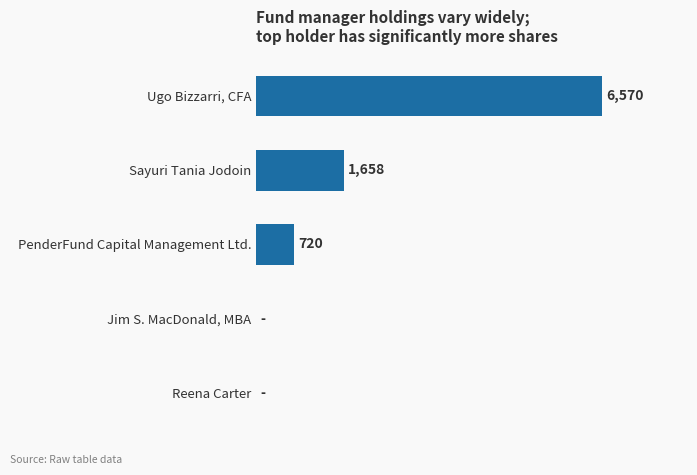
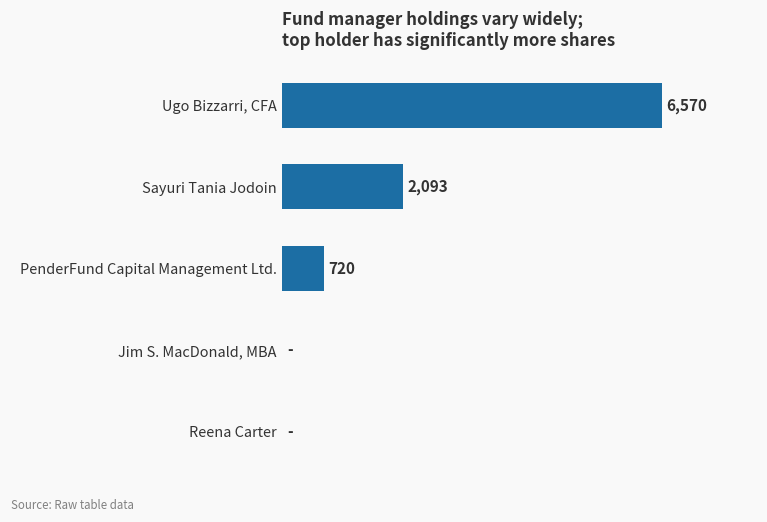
  {
    "Ugo Bizzarri, CFA": "6,570",
-   "Sayuri Tania Jodoin": "1,658",
+   "Sayuri Tania Jodoin": "2,093",
    "PenderFund Capital Management Ltd.": "720"
  }
